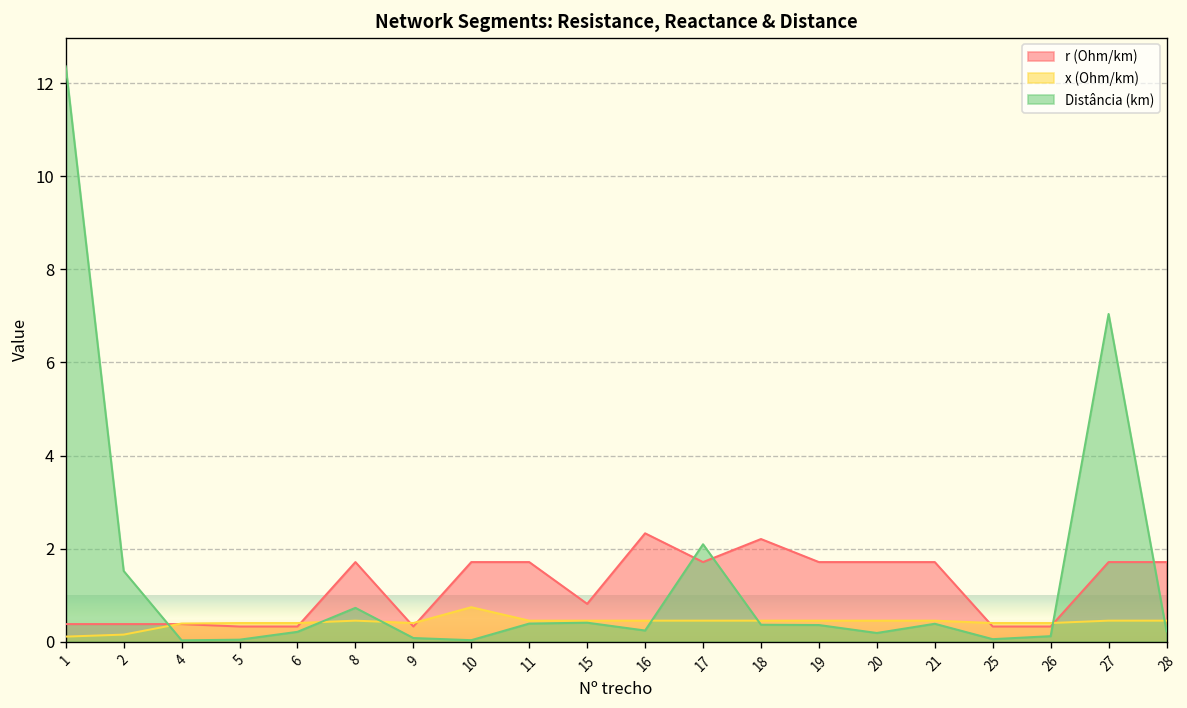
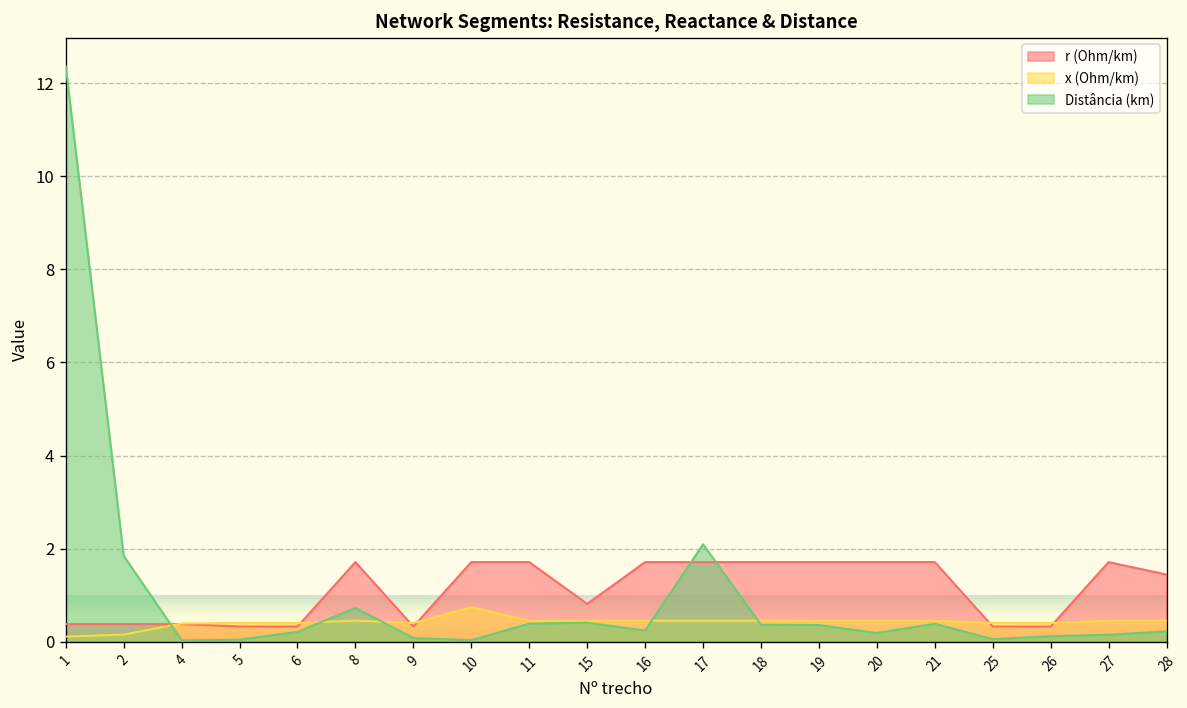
  {
    "r (Ohm/km)": {
      "1": 0.4,
      "2": 0.4,
      "5": 0.3,
      "6": 0.3,
      "8": 1.7,
      "9": 0.3,
      "10": 1.7,
      "11": 1.7,
      "15": 0.8,
-     "16": 2.3,
+     "16": 1.7,
      "17": 1.7,
-     "18": 2.2,
+     "18": 1.7,
      "19": 1.7,
      "20": 1.7,
      "21": 1.7,
      "25": 0.3,
      "26": 0.3,
      "27": 1.7,
-     "28": 1.7
+     "28": 1.4
    },
    "x (Ohm/km)": {
      "1": 0.1,
      "2": 0.2,
      "5": 0.4,
      "6": 0.4,
      "8": 0.5,
      "9": 0.4,
      "10": 0.7,
      "16": 0.5,
      "17": 0.5,
      "18": 0.5,
      "19": 0.5,
      "20": 0.5,
      "21": 0.5,
      "25": 0.4,
      "26": 0.4,
      "27": 0.5,
      "28": 0.5
    },
    "Distância (km)": {
      "1": 12.4,
-     "2": 1.5,
+     "2": 1.8,
      "4": 0.0,
      "5": 0.0,
      "6": 0.2,
      "8": 0.7,
      "9": 0.1,
      "10": 0.0,
      "16": 0.2,
      "17": 2.1,
      "18": 0.4,
      "19": 0.4,
      "20": 0.2,
      "21": 0.4,
      "25": 0.1,
      "26": 0.1,
-     "27": 7.0,
+     "27": 0.2,
      "28": 0.2
    }
  }
